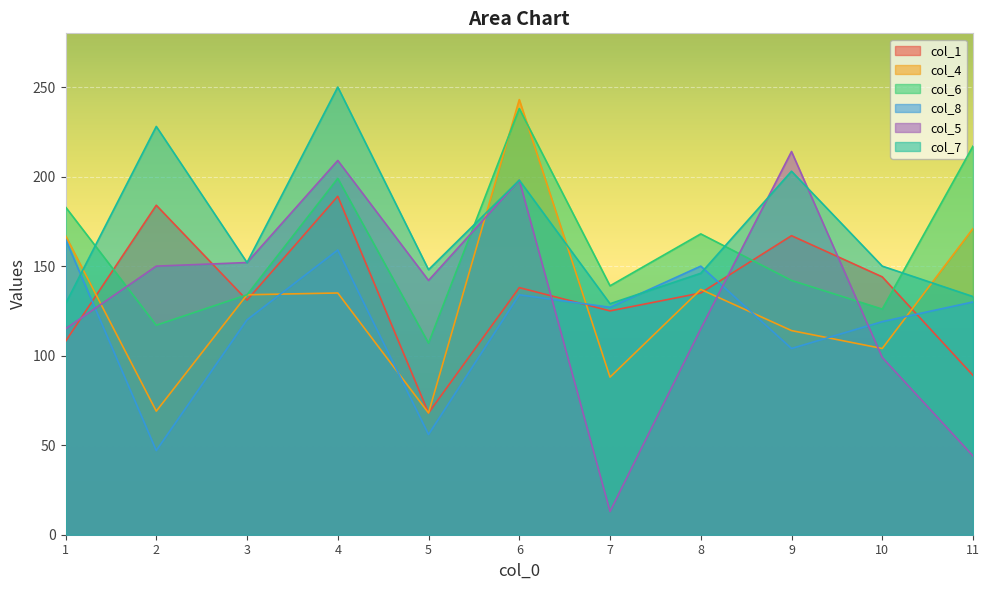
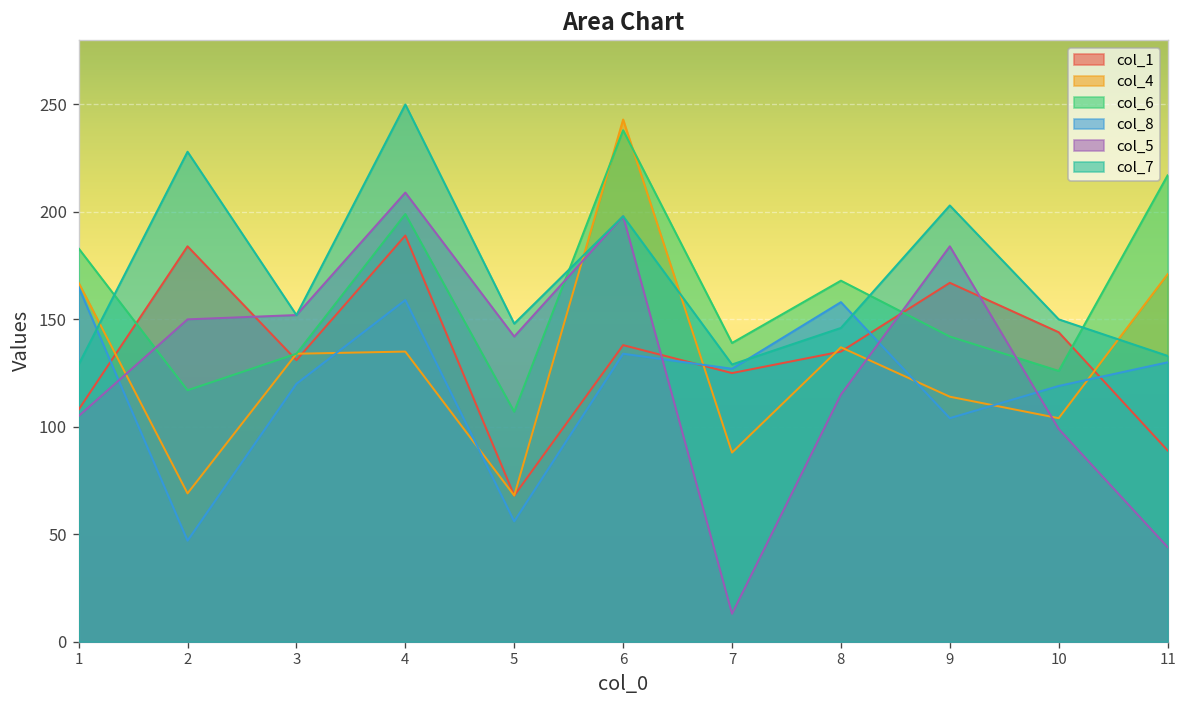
  {
    "col_1": {
      "1": 108,
      "2": 184,
      "3": 131,
      "4": 189,
      "6": 138,
      "7": 125,
      "8": 135,
      "9": 167,
      "10": 144,
      "11": 89
    },
    "col_4": {
      "1": 167,
      "2": 69,
      "4": 135,
      "6": 243,
      "7": 88,
      "8": 137,
      "9": 114,
      "10": 104,
      "11": 171
    },
    "col_8": {
      "1": 165,
      "2": 47,
      "3": 120,
      "4": 159,
      "5": 56,
      "6": 134,
      "7": 127,
-     "8": 150,
+     "8": 158,
      "9": 104,
      "10": 119,
      "11": 130
    },
    "col_5": {
-     "1": 115,
+     "1": 105,
      "2": 150,
      "4": 209,
      "5": 142,
      "7": 13,
      "8": 115,
-     "9": 214,
+     "9": 184,
      "10": 99,
      "11": 44
    }
  }
